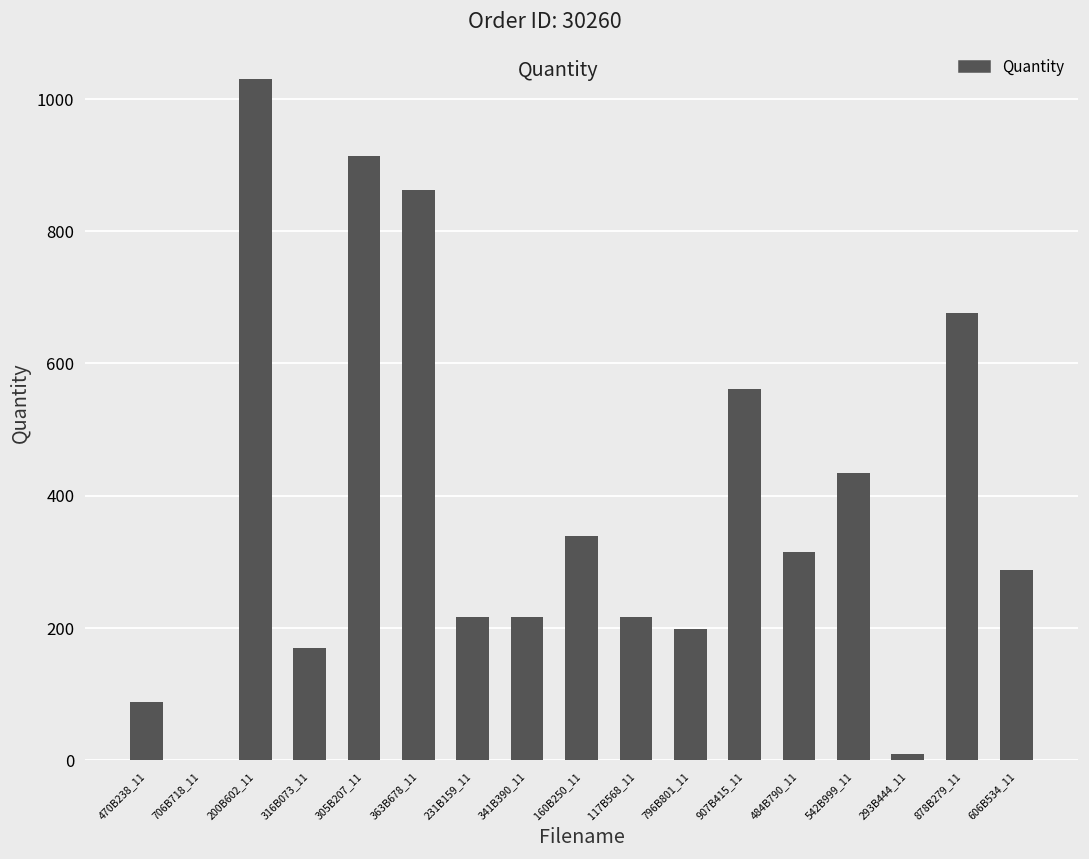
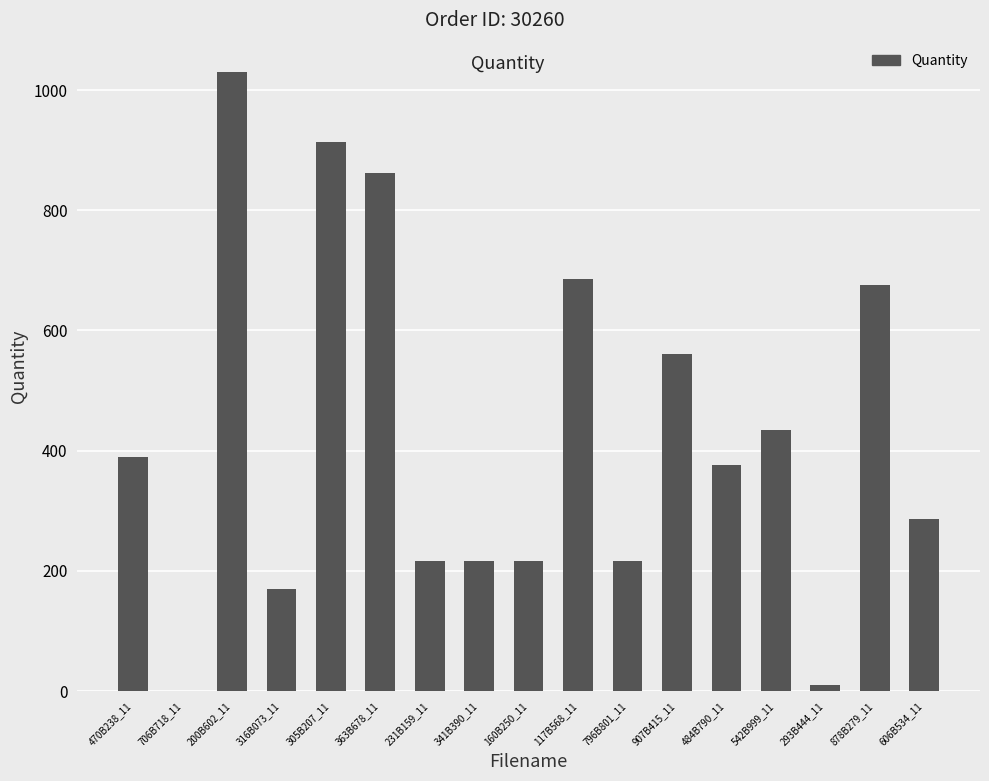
  {
-   "470B238_11": 90,
+   "470B238_11": 390,
    "706B718_11": 0,
    "200B602_11": 1030,
    "316B073_11": 170,
    "305B207_11": 910,
    "363B678_11": 860,
    "231B159_11": 220,
    "341B390_11": 220,
-   "160B250_11": 340,
-   "117B568_11": 220,
-   "796B801_11": 200,
+   "160B250_11": 220,
+   "117B568_11": 690,
+   "796B801_11": 220,
    "907B415_11": 560,
-   "484B790_11": 320,
+   "484B790_11": 380,
    "542B999_11": 430,
    "293B444_11": 10,
    "878B279_11": 680,
    "606B534_11": 290
  }
